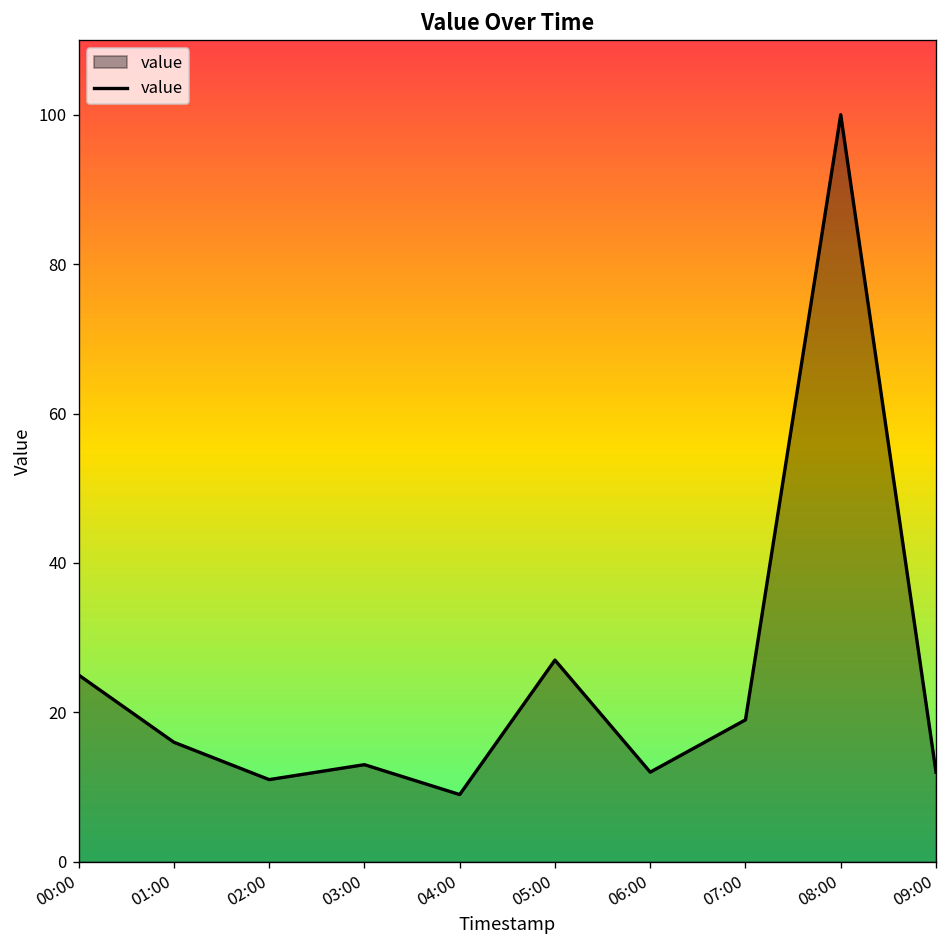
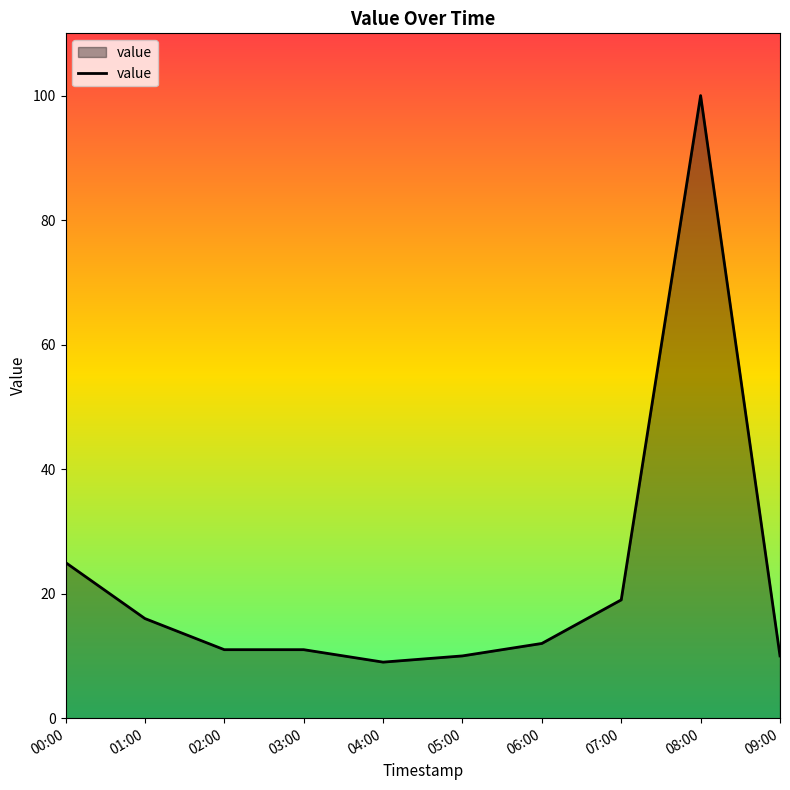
  {
    "00:00": 25,
    "01:00": 16,
    "02:00": 11,
-   "03:00": 13,
+   "03:00": 11,
    "04:00": 9,
-   "05:00": 27,
+   "05:00": 10,
    "06:00": 12,
    "07:00": 19,
    "08:00": 100,
-   "09:00": 12
+   "09:00": 10
  }
